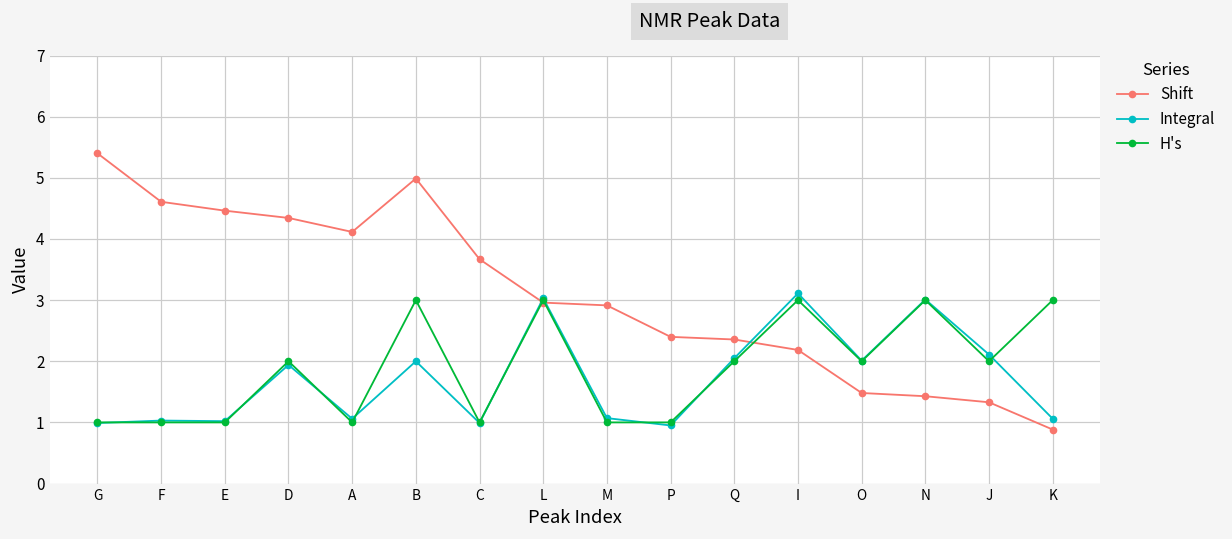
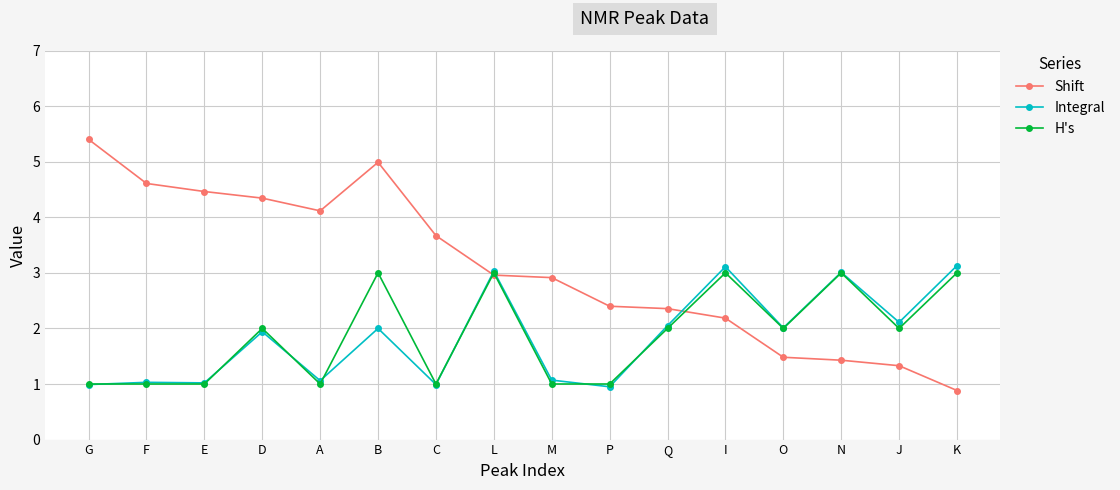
  {
    "Shift": {
      "G": 5.4,
      "F": 4.6,
      "E": 4.5,
      "D": 4.3,
      "A": 4.1,
      "B": 5.0,
      "C": 3.7,
      "M": 2.9,
      "P": 2.4,
      "Q": 2.4,
      "I": 2.2,
      "O": 1.5,
      "N": 1.4,
      "J": 1.3,
      "K": 0.9
    },
    "Integral": {
      "D": 1.9,
      "A": 1.1,
      "B": 2.0,
      "M": 1.1,
      "P": 1.0,
      "Q": 2.1,
      "I": 3.1,
      "J": 2.1,
-     "K": 1.1
+     "K": 3.1
    },
    "H's": {
      "D": 2.0,
      "A": 1.0,
      "B": 3.0,
      "M": 1.0,
      "P": 1.0,
      "Q": 2.0,
      "I": 3.0,
      "J": 2.0,
      "K": 3.0
    }
  }
